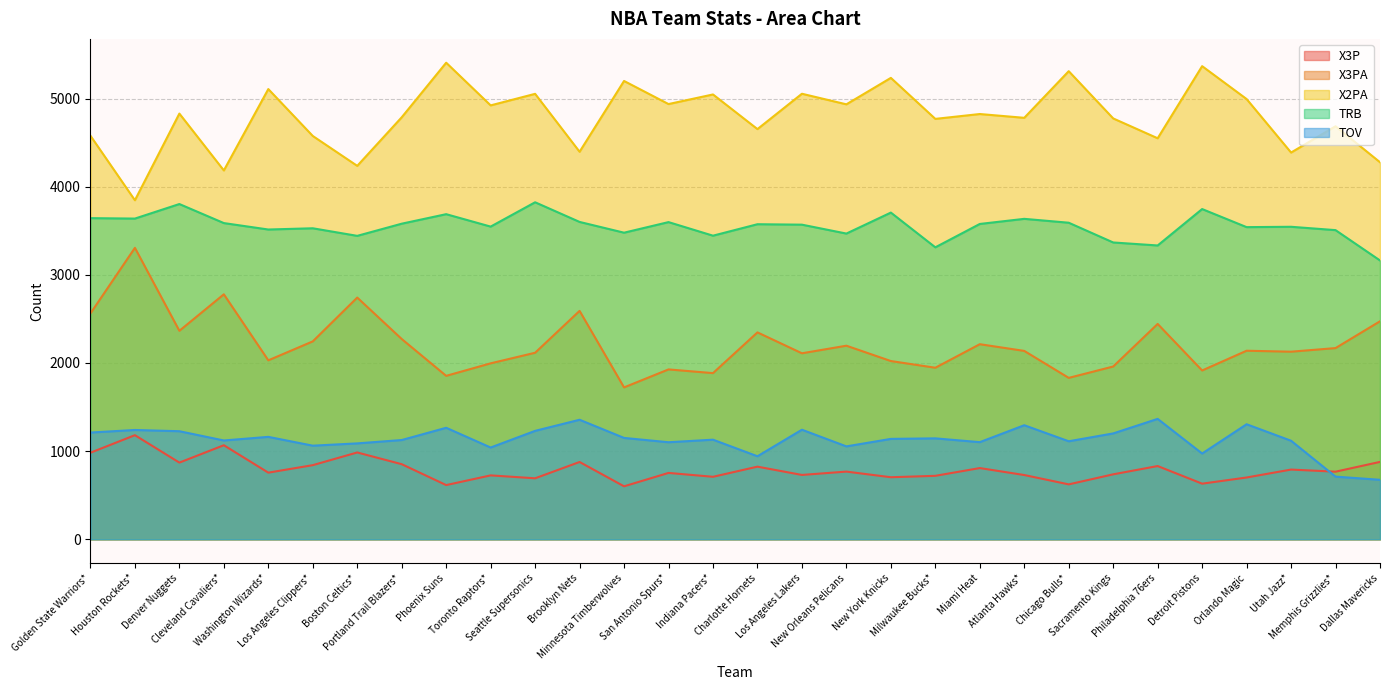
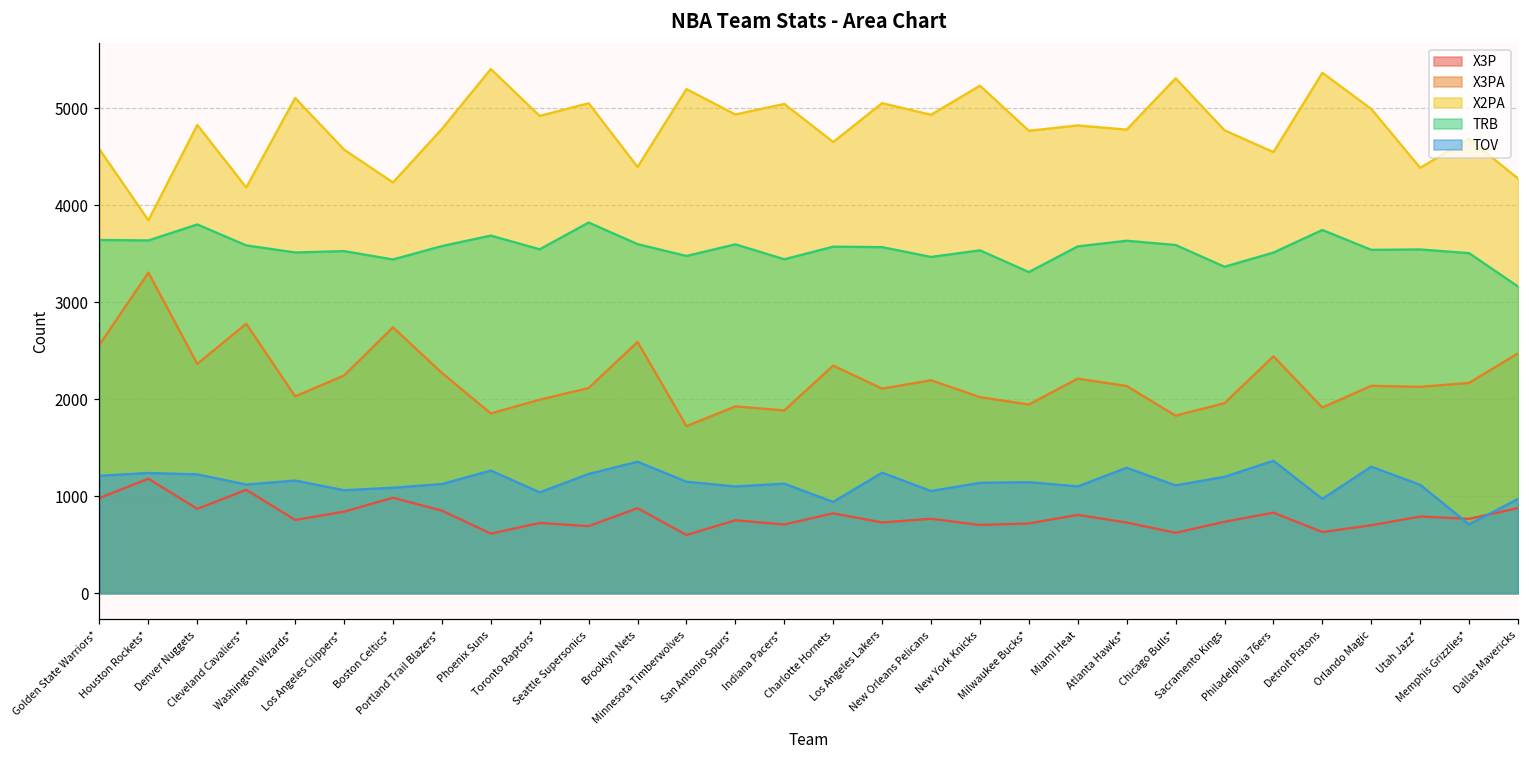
  {
    "TRB": {
      "Golden State Warriors*": 3600,
      "Houston Rockets*": 3600,
      "Denver Nuggets": 3800,
      "Cleveland Cavaliers*": 3600,
      "Washington Wizards*": 3500,
      "Los Angeles Clippers*": 3500,
      "Boston Celtics*": 3400,
      "Portland Trail Blazers*": 3600,
      "Phoenix Suns": 3700,
      "Toronto Raptors*": 3500,
      "Seattle Supersonics": 3800,
      "Brooklyn Nets": 3600,
      "Minnesota Timberwolves": 3500,
      "San Antonio Spurs*": 3600,
      "Indiana Pacers*": 3400,
      "Charlotte Hornets": 3600,
      "Los Angeles Lakers": 3600,
      "New Orleans Pelicans": 3500,
-     "New York Knicks": 3700,
+     "New York Knicks": 3500,
      "Milwaukee Bucks*": 3300,
      "Miami Heat": 3600,
      "Atlanta Hawks*": 3600,
      "Chicago Bulls*": 3600,
      "Sacramento Kings": 3400,
-     "Philadelphia 76ers": 3300,
+     "Philadelphia 76ers": 3500,
      "Detroit Pistons": 3700,
      "Orlando Magic": 3500,
      "Utah Jazz*": 3500,
      "Memphis Grizzlies*": 3500,
      "Dallas Mavericks": 3200
    },
    "TOV": {
      "Golden State Warriors*": 1200,
      "Houston Rockets*": 1200,
      "Denver Nuggets": 1200,
      "Cleveland Cavaliers*": 1100,
      "Washington Wizards*": 1200,
      "Los Angeles Clippers*": 1100,
      "Boston Celtics*": 1100,
      "Portland Trail Blazers*": 1100,
      "Phoenix Suns": 1300,
      "Toronto Raptors*": 1000,
      "Seattle Supersonics": 1200,
      "Brooklyn Nets": 1400,
      "Minnesota Timberwolves": 1200,
      "San Antonio Spurs*": 1100,
      "Indiana Pacers*": 1100,
      "Charlotte Hornets": 900,
      "Los Angeles Lakers": 1200,
      "New Orleans Pelicans": 1100,
      "New York Knicks": 1100,
      "Milwaukee Bucks*": 1100,
      "Miami Heat": 1100,
      "Atlanta Hawks*": 1300,
      "Chicago Bulls*": 1100,
      "Sacramento Kings": 1200,
      "Philadelphia 76ers": 1400,
      "Detroit Pistons": 1000,
      "Orlando Magic": 1300,
      "Utah Jazz*": 1100,
      "Memphis Grizzlies*": 700,
-     "Dallas Mavericks": 700
+     "Dallas Mavericks": 1000
    }
  }
